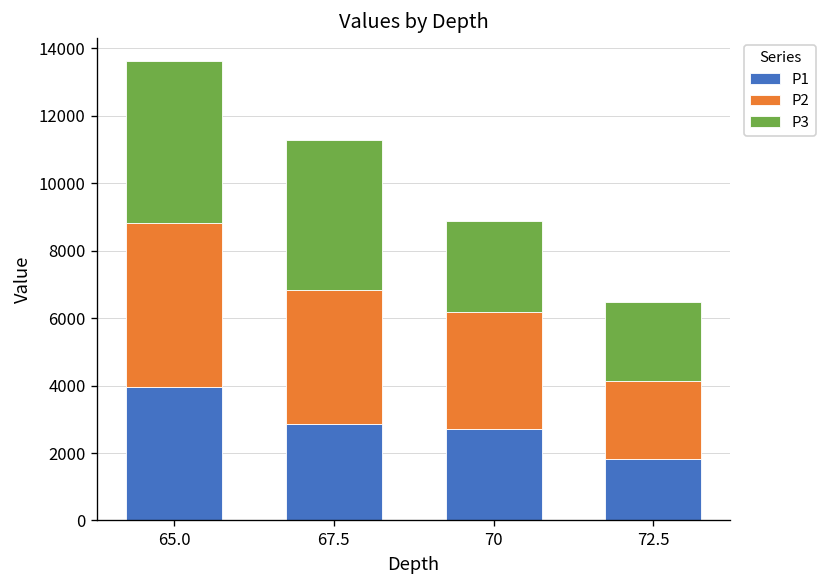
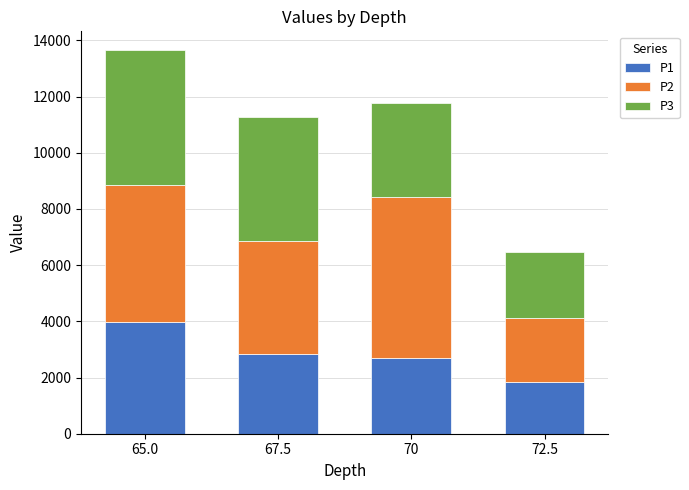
  {
    "P1": {
      "65.0": 4000,
      "67.5": 2900,
      "70": 2700,
      "72.5": 1800
    },
    "P2": {
      "65.0": 4900,
      "67.5": 4000,
-     "70": 3500,
+     "70": 5700,
      "72.5": 2300
    },
    "P3": {
      "65.0": 4800,
      "67.5": 4400,
-     "70": 2700,
+     "70": 3400,
      "72.5": 2300
    }
  }
